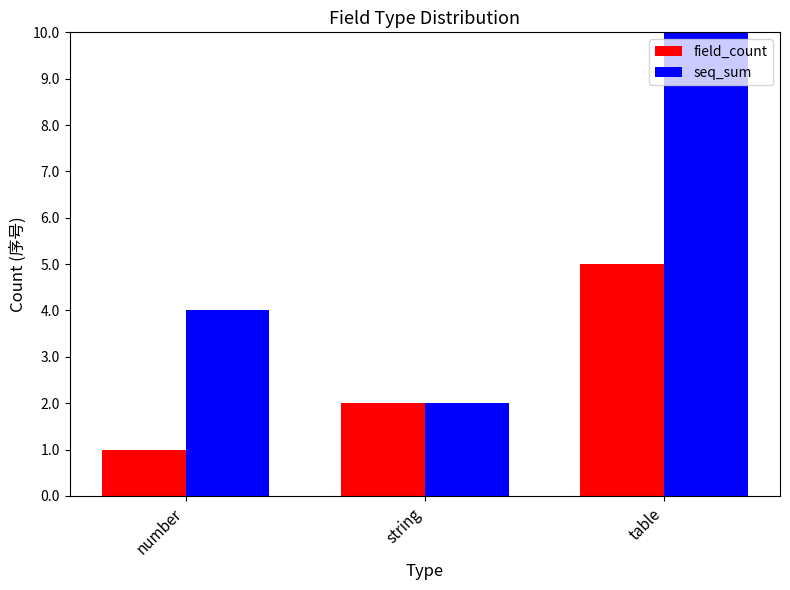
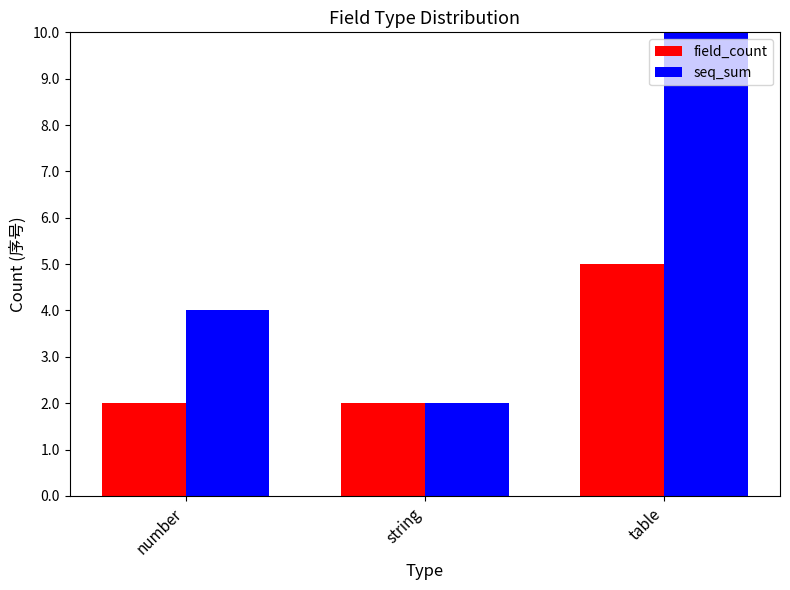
  {
    "field_count": {
-     "number": 1,
+     "number": 2,
      "string": 2,
      "table": 5
    },
    "seq_sum": {
      "number": 4,
      "string": 2
    }
  }
